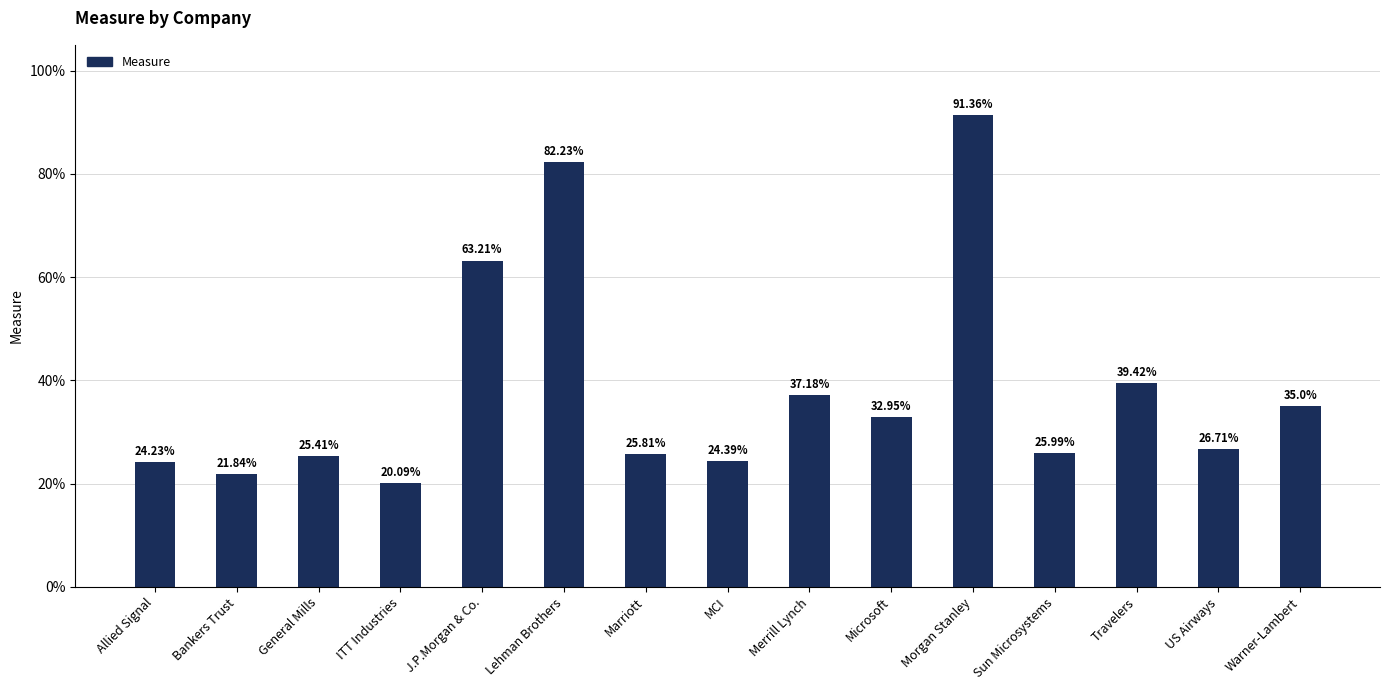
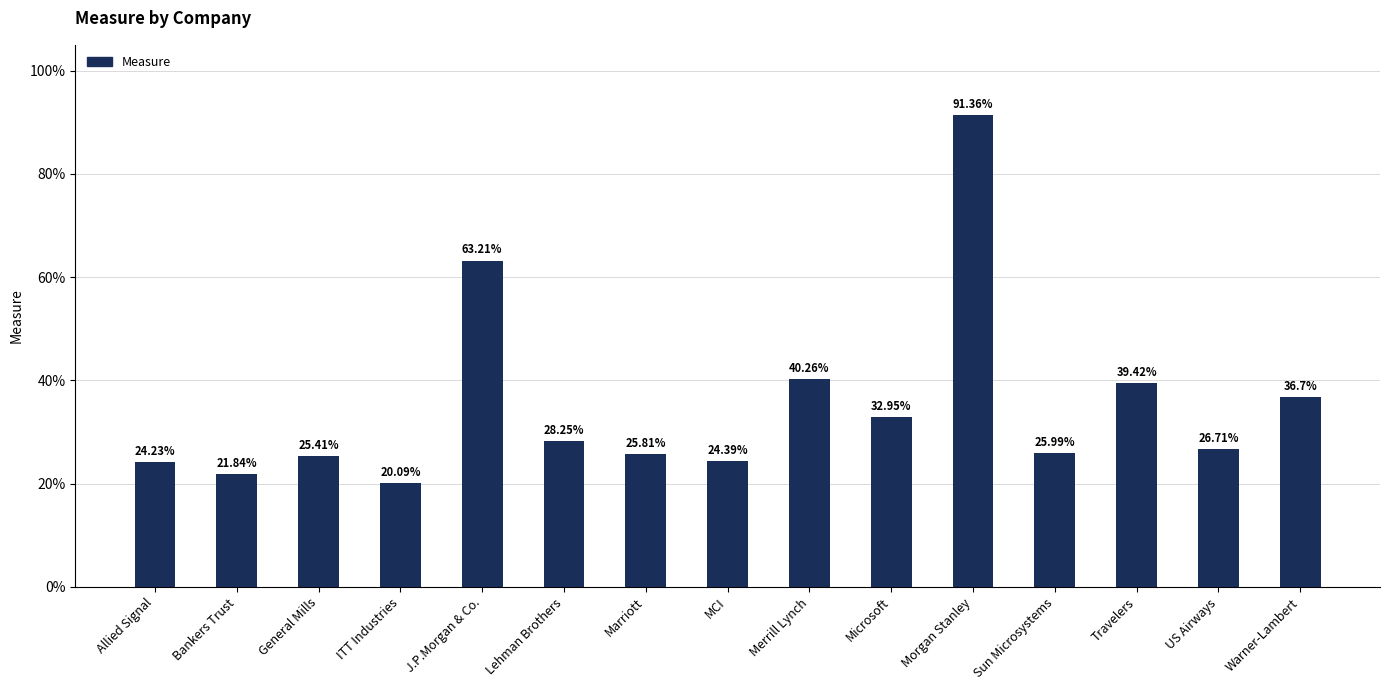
  {
    "Allied Signal": "24.23%",
    "Bankers Trust": "21.84%",
    "General Mills": "25.41%",
    "ITT Industries": "20.09%",
    "J.P.Morgan & Co.": "63.21%",
-   "Lehman Brothers": "82.23%",
+   "Lehman Brothers": "28.25%",
    "Marriott": "25.81%",
    "MCI": "24.39%",
-   "Merrill Lynch": "37.18%",
+   "Merrill Lynch": "40.26%",
    "Microsoft": "32.95%",
    "Morgan Stanley": "91.36%",
    "Sun Microsystems": "25.99%",
    "Travelers": "39.42%",
    "US Airways": "26.71%",
-   "Warner-Lambert": "35.0%"
+   "Warner-Lambert": "36.7%"
  }
